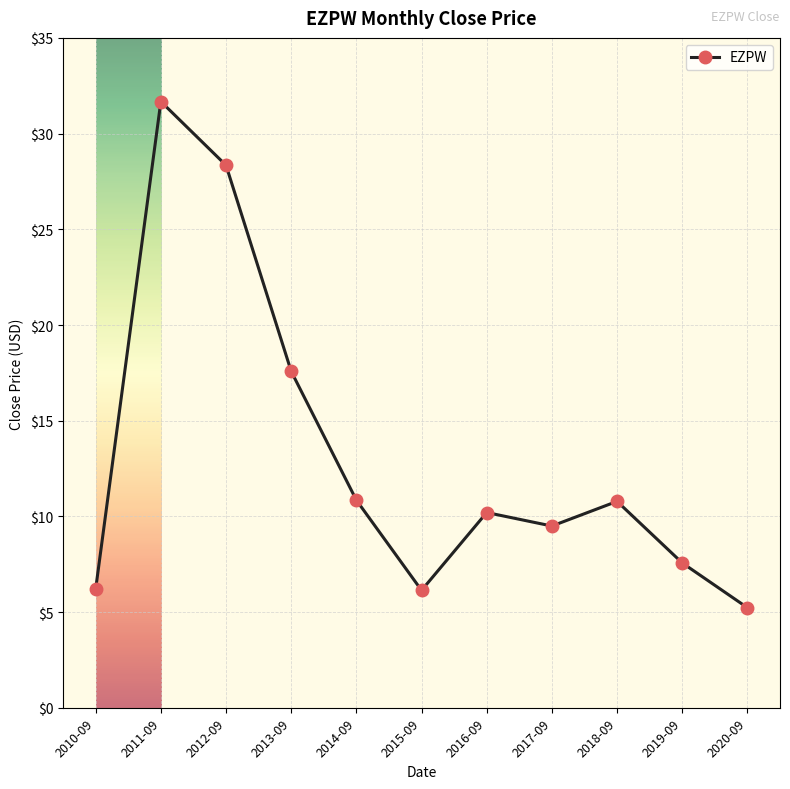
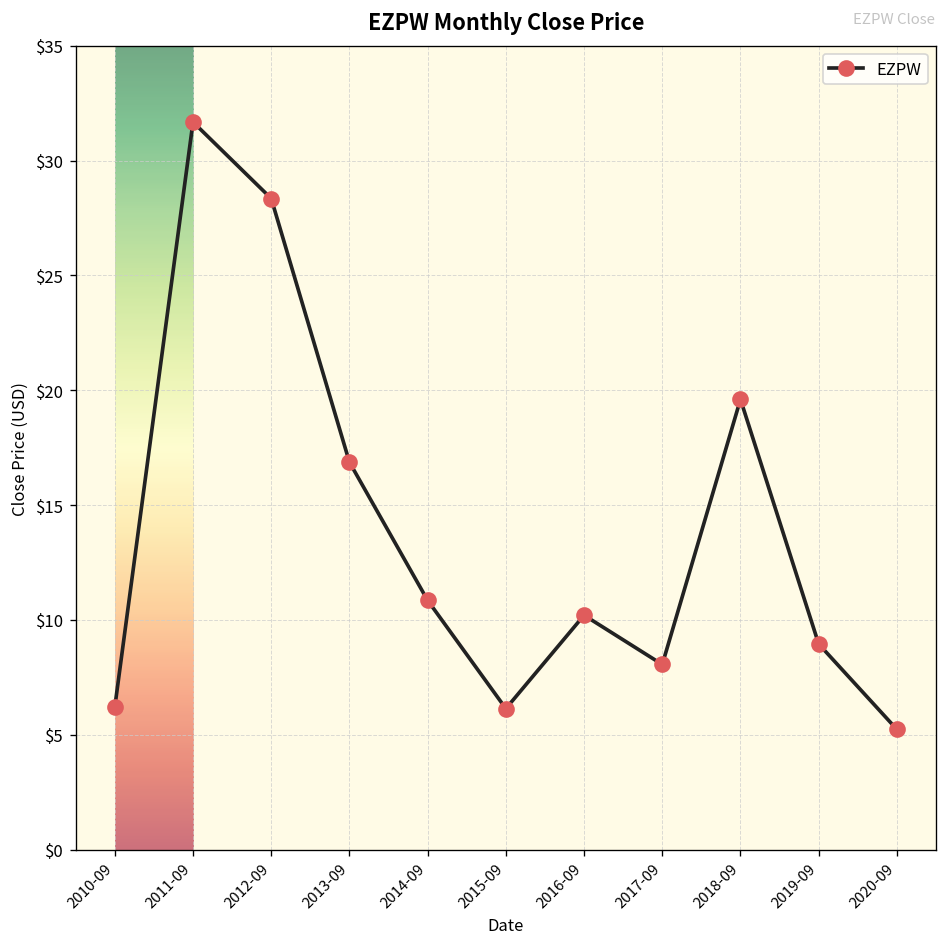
  {
    "2010-09": "$6.2",
    "2011-09": "$31.7",
    "2012-09": "$28.3",
-   "2013-09": "$17.6",
+   "2013-09": "$16.9",
    "2014-09": "$10.8",
    "2015-09": "$6.1",
    "2016-09": "$10.2",
-   "2017-09": "$9.5",
-   "2018-09": "$10.8",
-   "2019-09": "$7.6",
+   "2017-09": "$8.1",
+   "2018-09": "$19.6",
+   "2019-09": "$9.0",
    "2020-09": "$5.2"
  }
